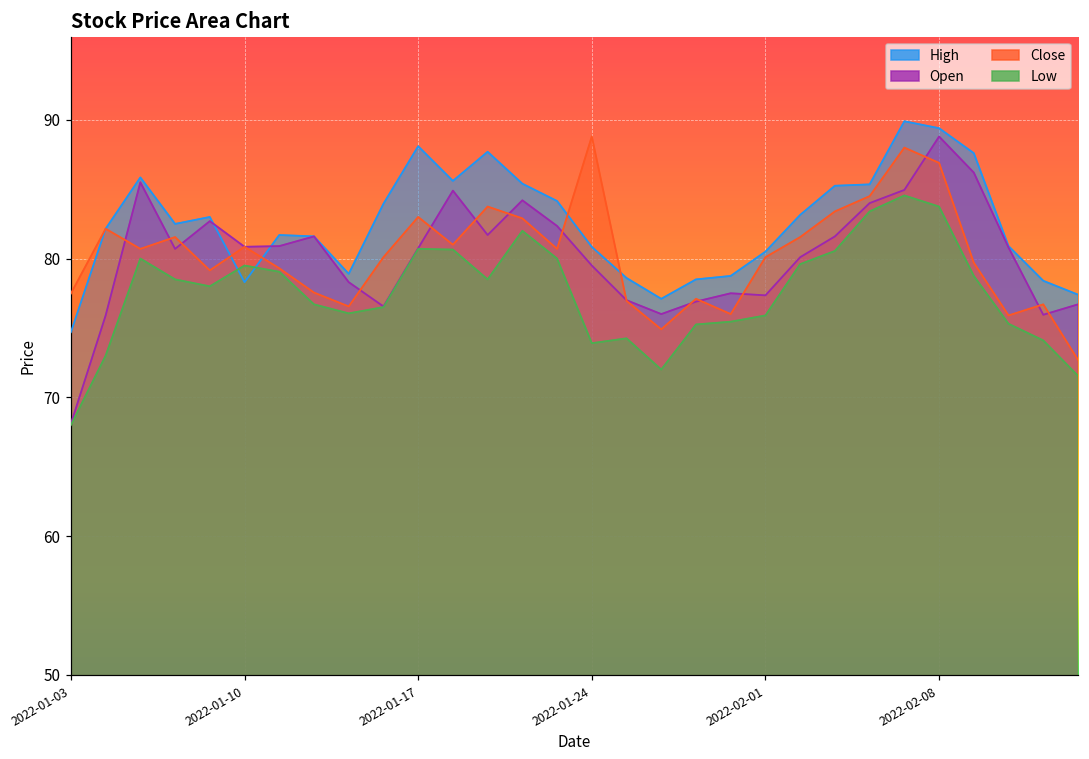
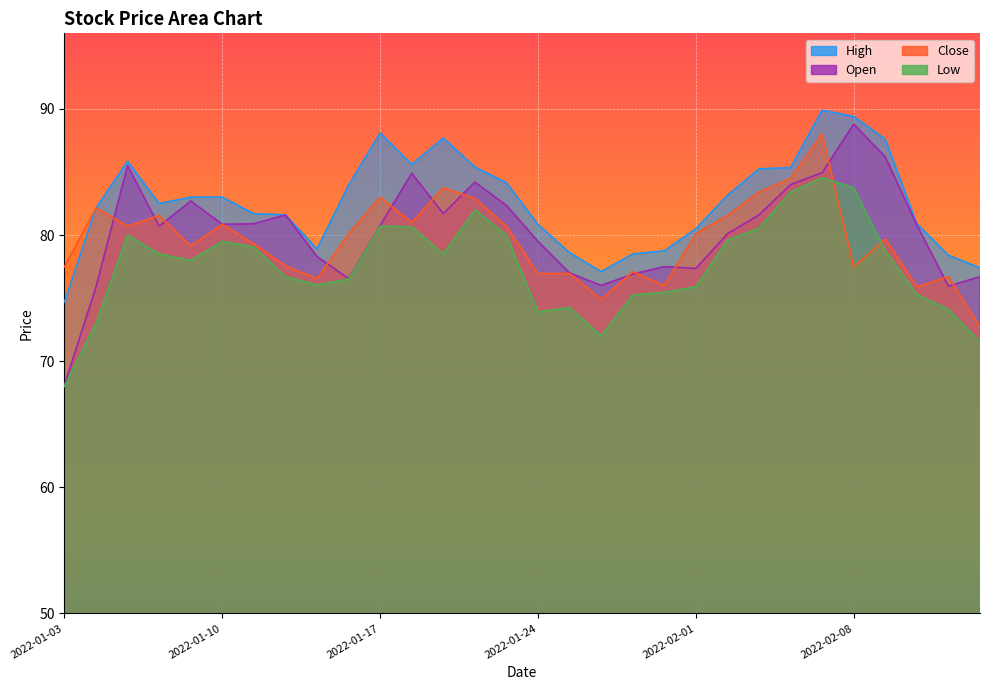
  {
    "High": {
      "2022-01-03": 74.7,
-     "2022-01-10": 78.3,
+     "2022-01-10": 83.0,
      "2022-01-17": 88.1,
      "2022-01-24": 80.8,
      "2022-02-01": 80.5,
      "2022-02-08": 89.4
    },
    "Open": {
      "2022-01-24": 79.5,
      "2022-02-01": 77.3,
      "2022-02-08": 88.8
    },
    "Close": {
      "2022-01-03": 77.5,
      "2022-01-17": 83.0,
-     "2022-01-24": 88.8,
+     "2022-01-24": 76.9,
      "2022-02-01": 80.1,
-     "2022-02-08": 86.9
+     "2022-02-08": 77.5
    },
    "Low": {
      "2022-01-10": 79.5,
      "2022-01-24": 73.9,
      "2022-02-01": 75.9,
      "2022-02-08": 83.8
    }
  }
